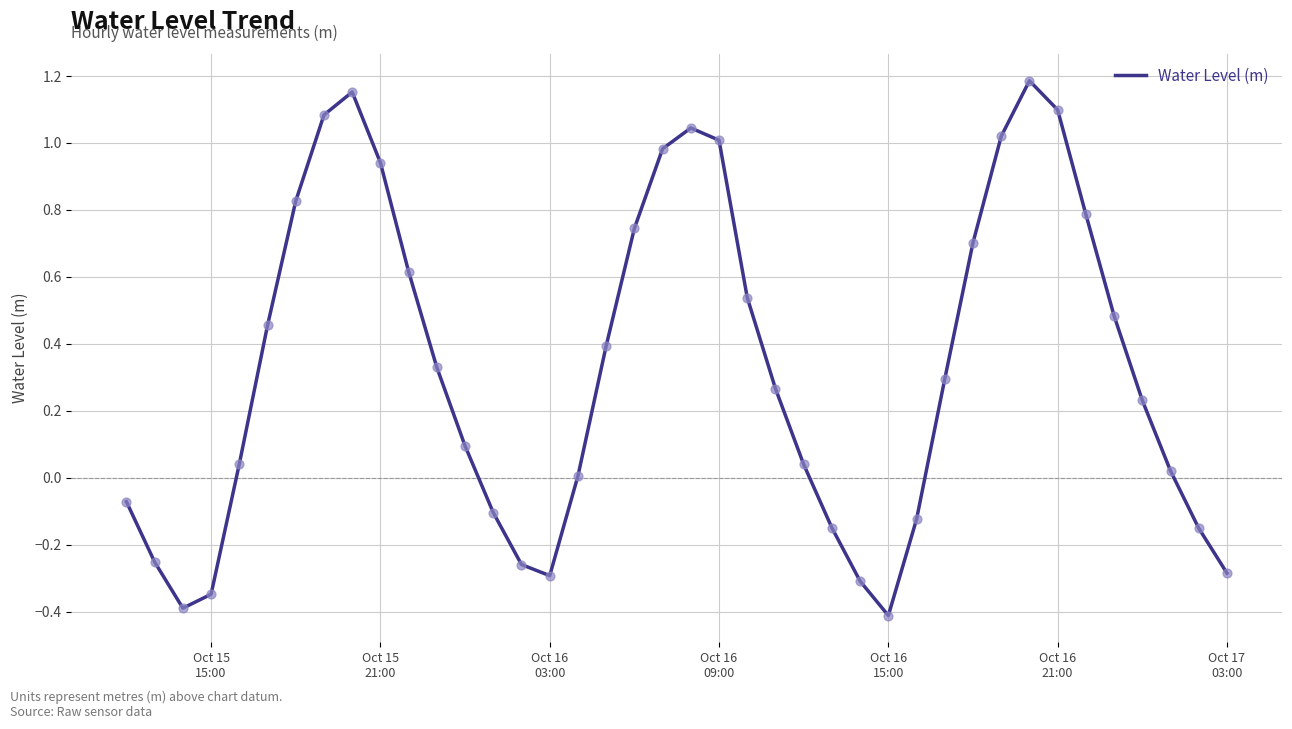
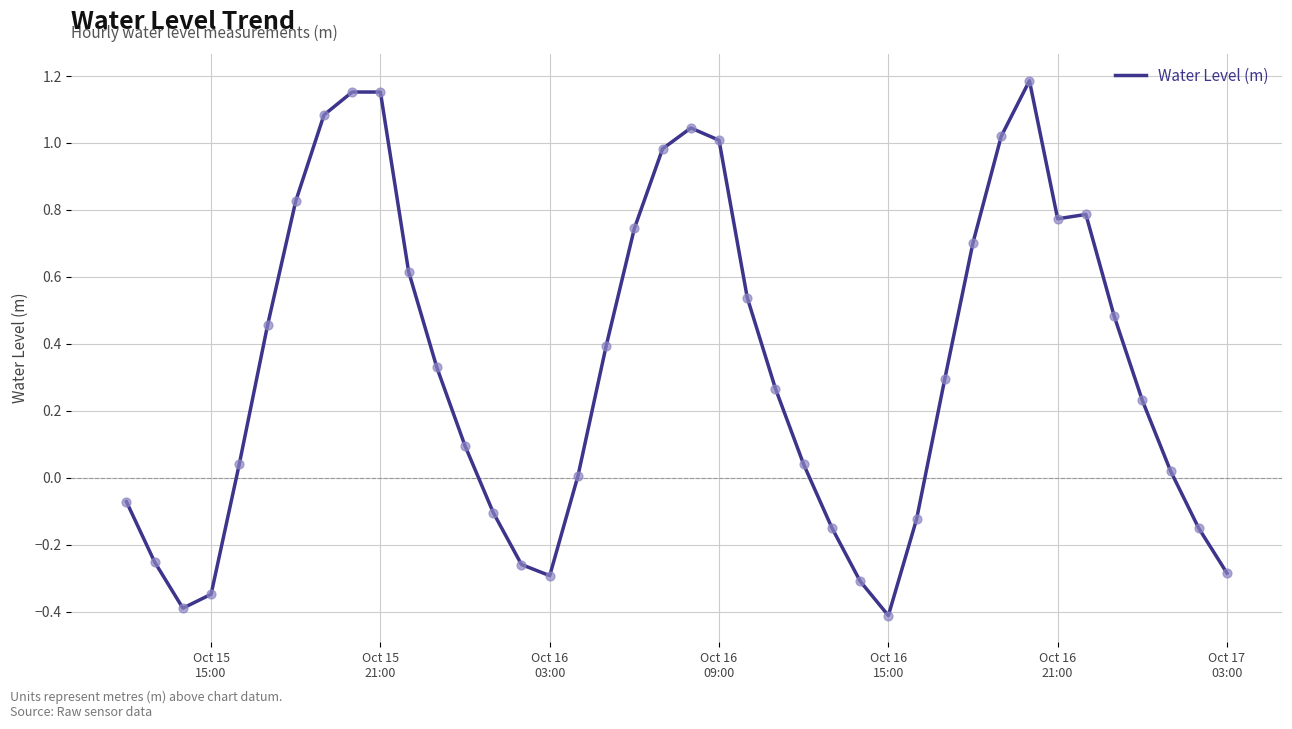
  {
    "Oct 15 15:00": -0.35,
-   "Oct 15 21:00": 0.94,
+   "Oct 15 21:00": 1.15,
    "Oct 16 03:00": -0.29,
    "Oct 16 09:00": 1.01,
    "Oct 16 15:00": -0.41,
-   "Oct 16 21:00": 1.10,
+   "Oct 16 21:00": 0.77,
    "Oct 17 03:00": -0.29
  }
